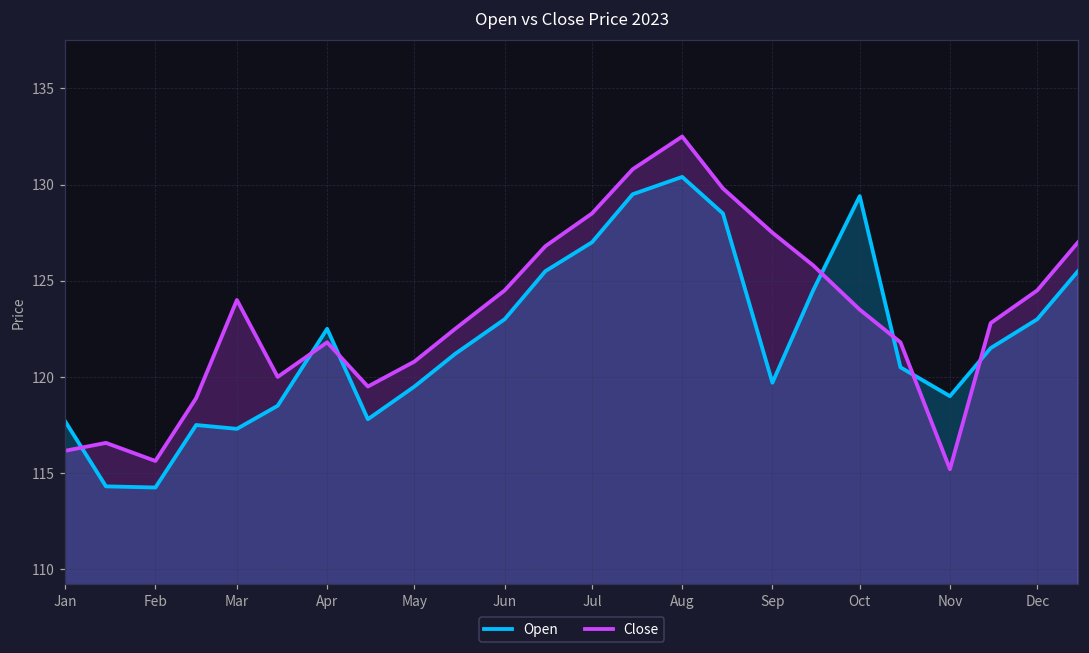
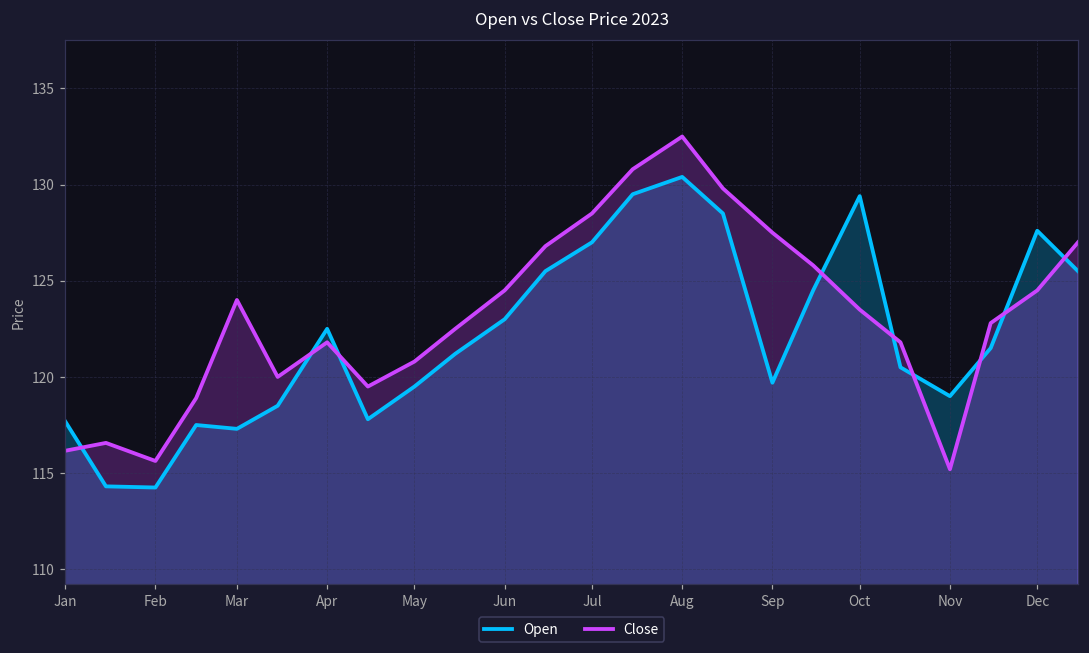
  {
    "Open": {
      "Jan": 117.7,
      "Feb": 114.3,
      "Mar": 117.3,
      "Apr": 122.5,
      "May": 119.5,
      "Jun": 123.0,
      "Jul": 127.0,
      "Aug": 130.4,
      "Sep": 119.7,
      "Oct": 129.4,
      "Nov": 119.0,
-     "Dec": 123.0
+     "Dec": 127.6
    },
    "Close": {
      "Jan": 116.2,
      "Feb": 115.6,
      "Mar": 124.0,
      "Apr": 121.8,
      "May": 120.8,
      "Jun": 124.5,
      "Jul": 128.5,
      "Aug": 132.5,
      "Sep": 127.5,
      "Oct": 123.5,
      "Nov": 115.2,
      "Dec": 124.5
    }
  }
